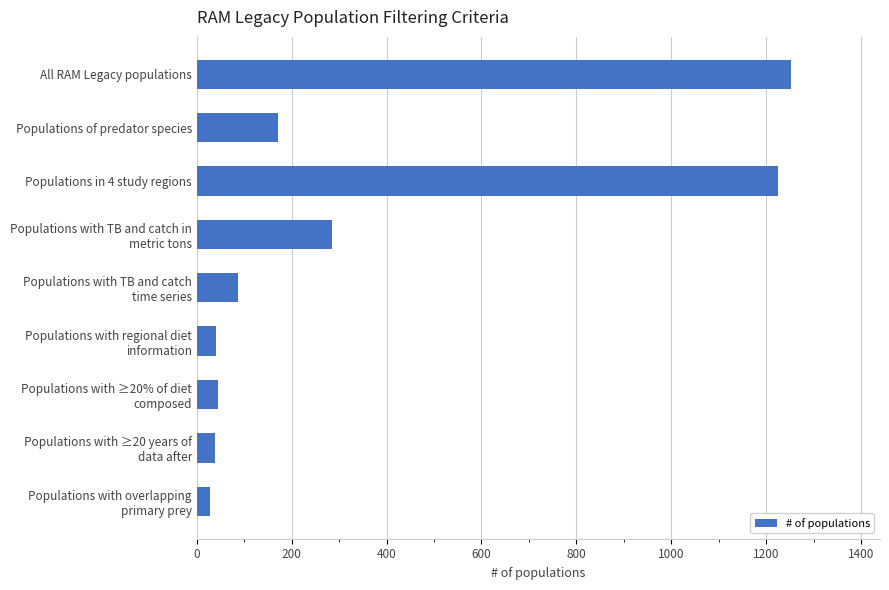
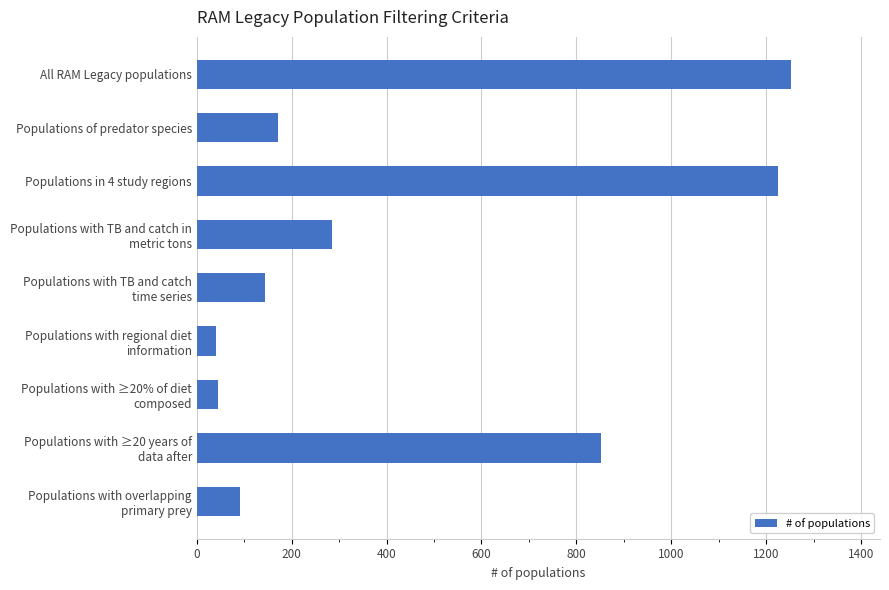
  {
    "All RAM Legacy populations": 1250,
    "Populations of predator species": 170,
    "Populations in 4 study regions": 1230,
    "Populations with TB and catch in metric tons": 290,
-   "Populations with TB and catch time series": 90,
+   "Populations with TB and catch time series": 140,
    "Populations with regional diet information": 40,
    "Populations with ≥20% of diet composed": 50,
-   "Populations with ≥20 years of data after": 40,
-   "Populations with overlapping primary prey": 30
+   "Populations with ≥20 years of data after": 850,
+   "Populations with overlapping primary prey": 90
  }
